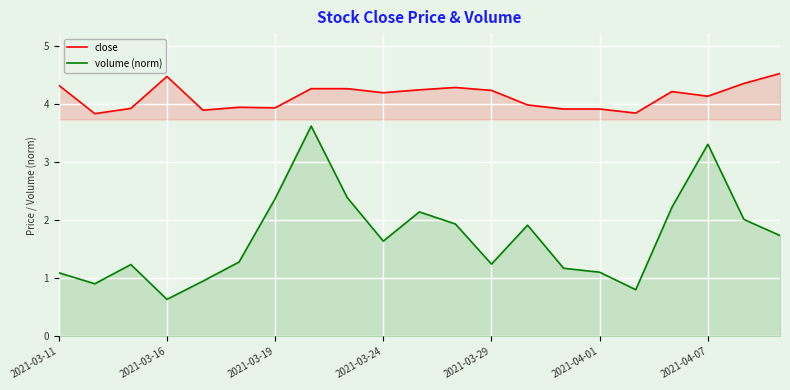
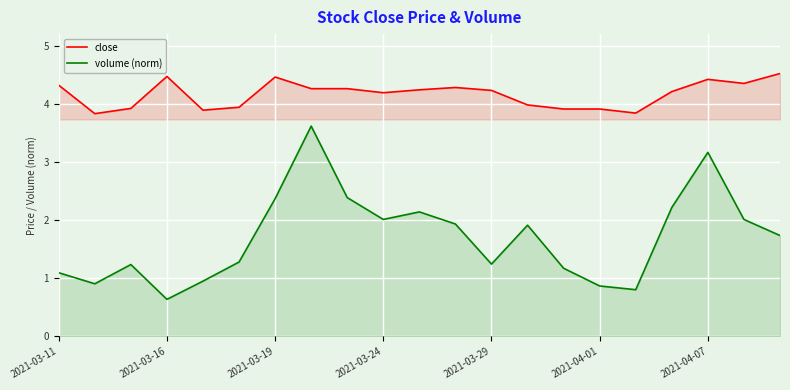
  {
    "close": {
      "2021-03-11": 4.3,
      "2021-03-16": 4.5,
-     "2021-03-19": 3.9,
+     "2021-03-19": 4.5,
      "2021-03-24": 4.2,
      "2021-03-29": 4.2,
      "2021-04-01": 3.9,
-     "2021-04-07": 4.1
+     "2021-04-07": 4.4
    },
    "volume (norm)": {
      "2021-03-11": 1.1,
      "2021-03-16": 0.6,
      "2021-03-19": 2.4,
-     "2021-03-24": 1.6,
+     "2021-03-24": 2.0,
      "2021-03-29": 1.2,
-     "2021-04-01": 1.1,
-     "2021-04-07": 3.3
+     "2021-04-01": 0.9,
+     "2021-04-07": 3.2
    }
  }
